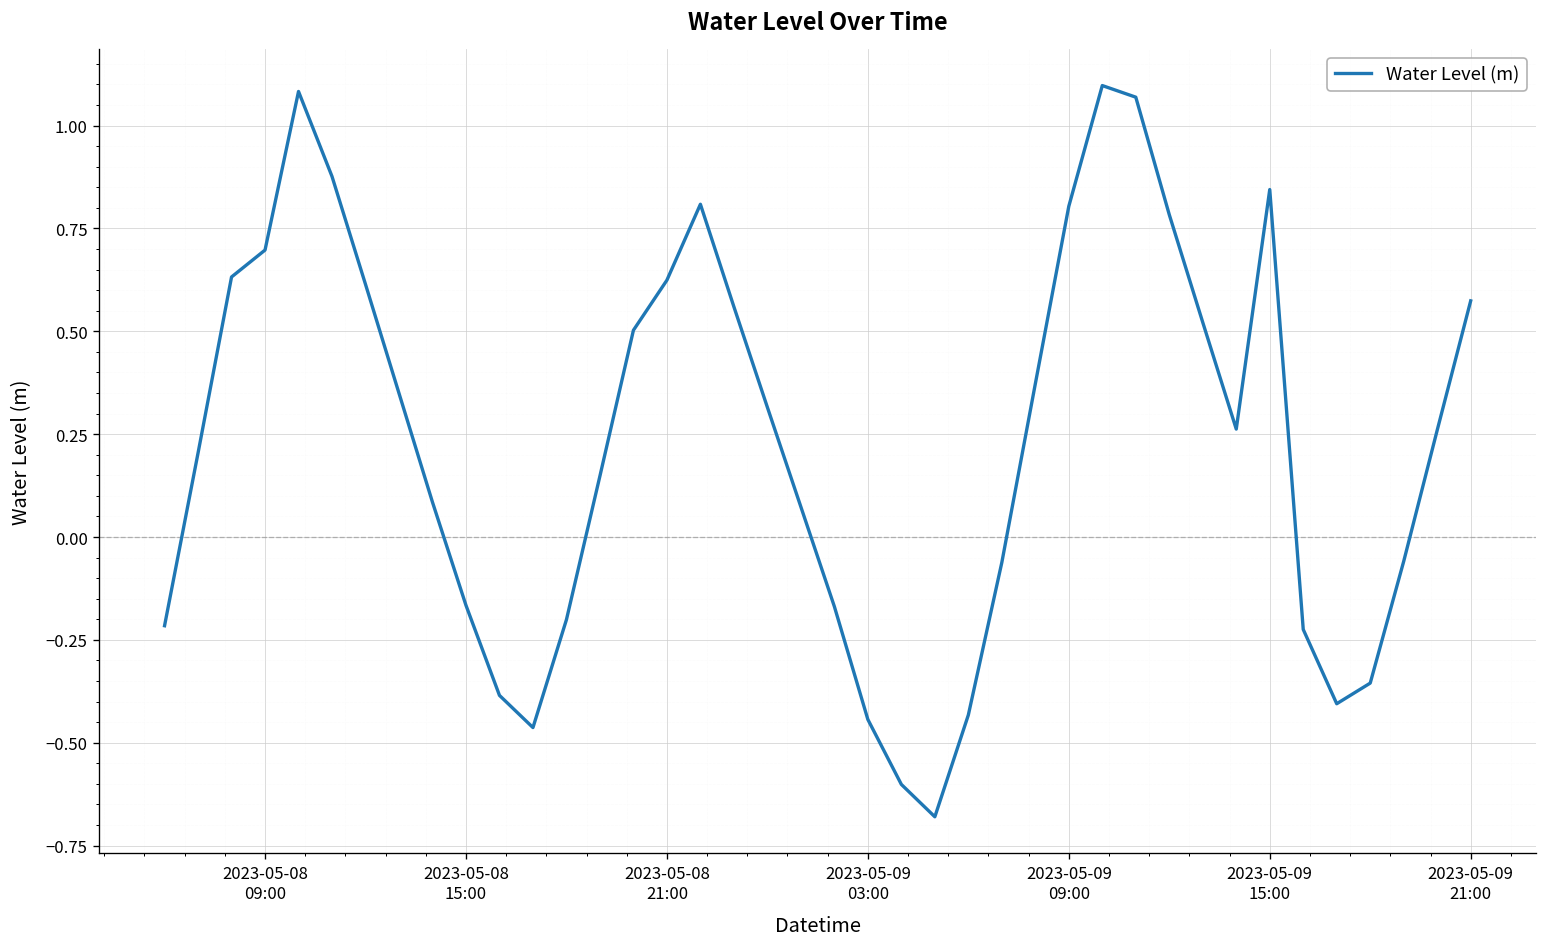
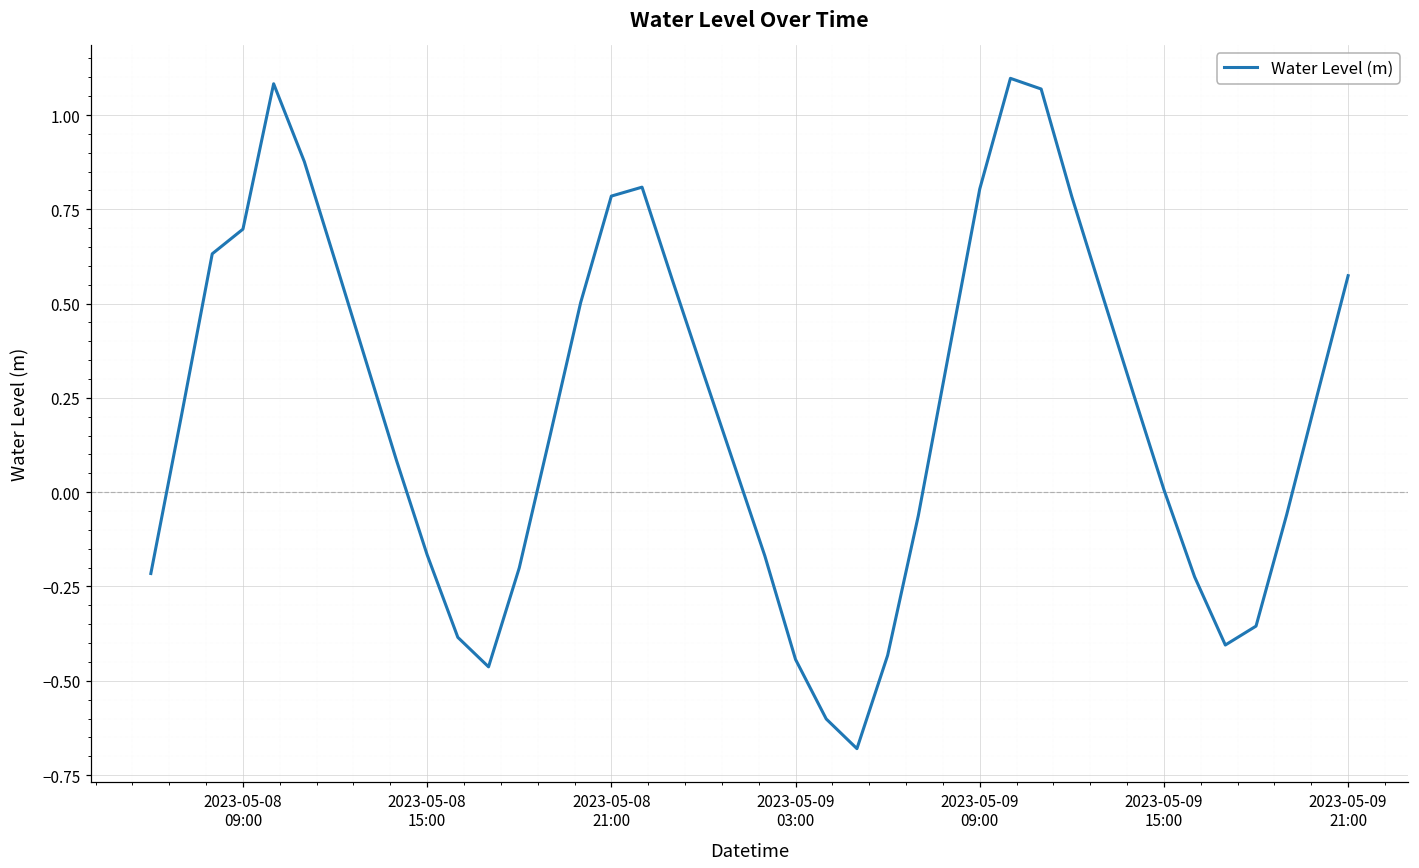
  {
    "2023-05-08 09:00": 0.70,
    "2023-05-08 15:00": -0.17,
-   "2023-05-08 21:00": 0.62,
+   "2023-05-08 21:00": 0.79,
    "2023-05-09 03:00": -0.44,
    "2023-05-09 09:00": 0.80,
-   "2023-05-09 15:00": 0.84,
+   "2023-05-09 15:00": 0.01,
    "2023-05-09 21:00": 0.57
  }
